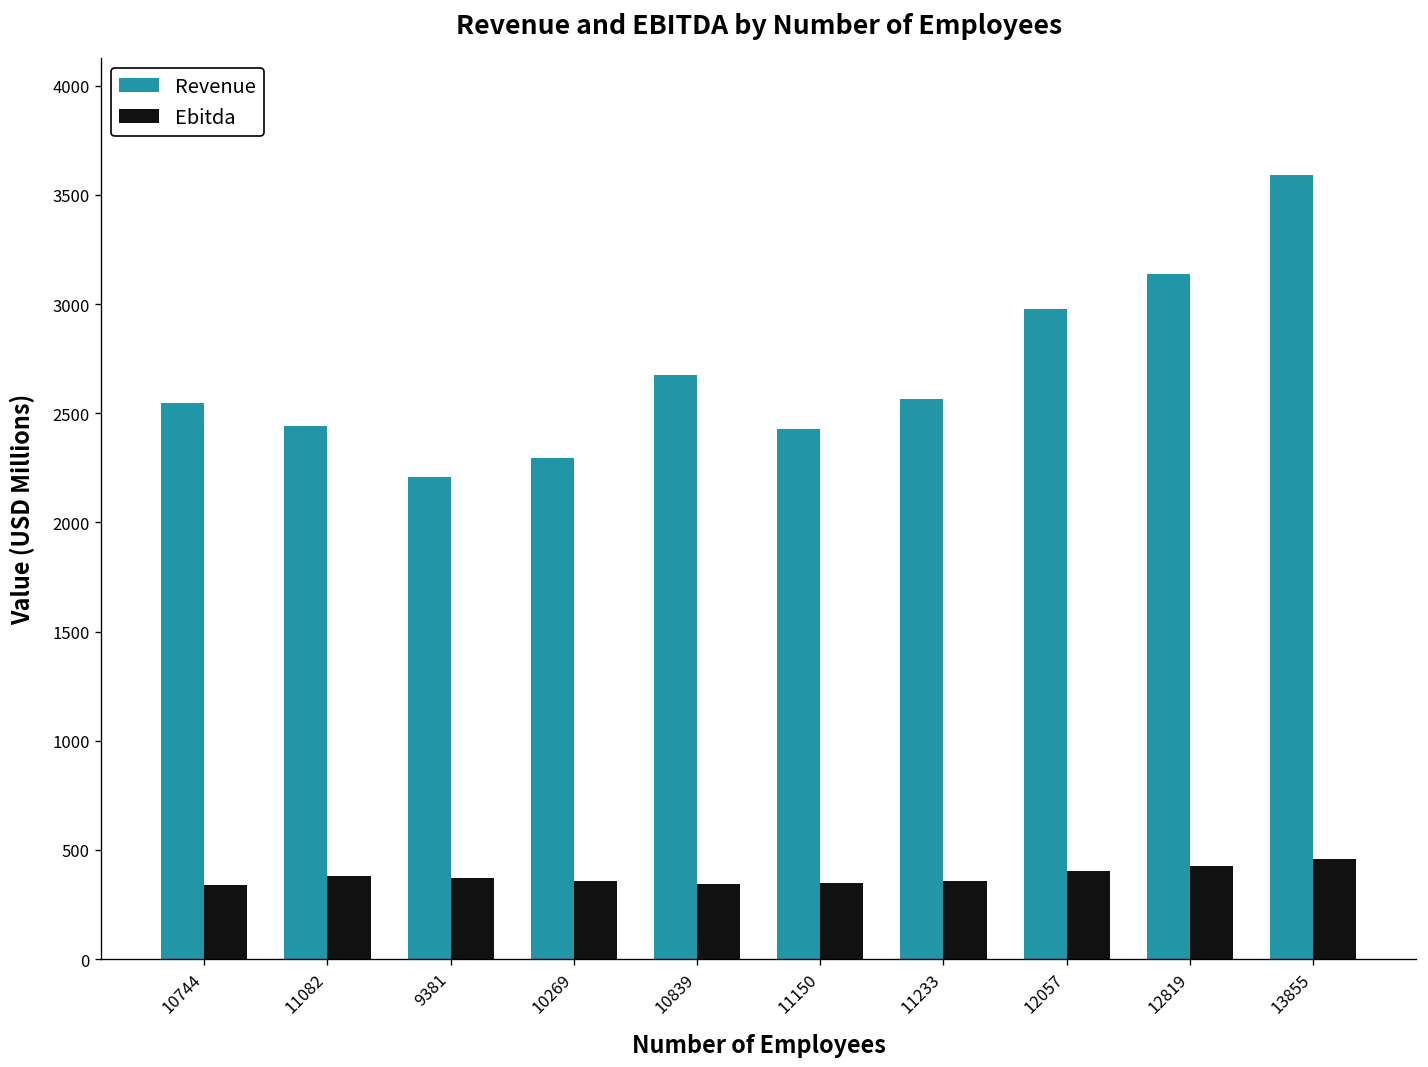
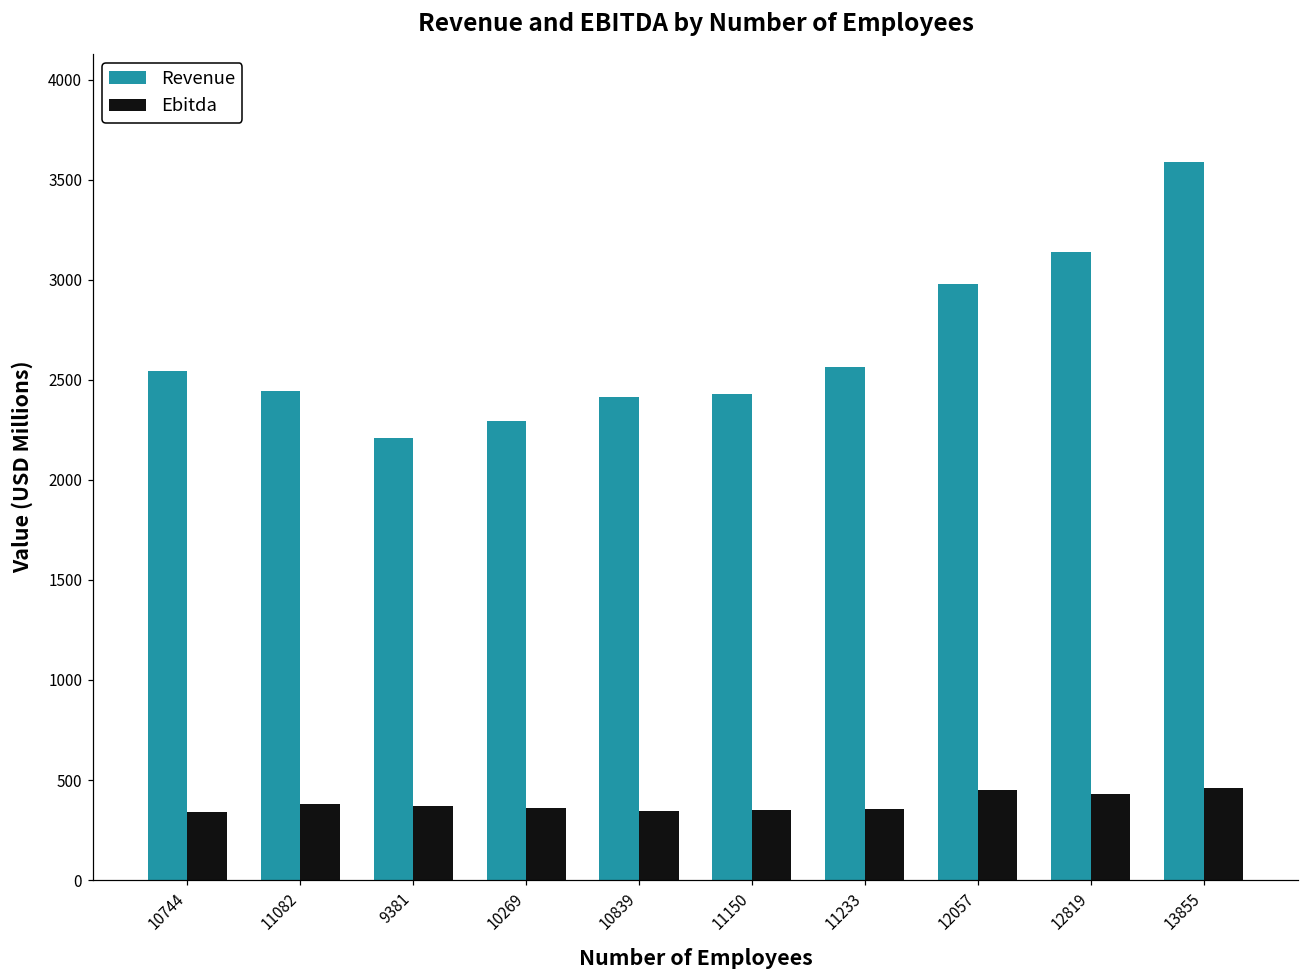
  {
    "Revenue": {
      "10744": 2550,
      "11082": 2440,
      "9381": 2210,
      "10269": 2290,
-     "10839": 2680,
+     "10839": 2410,
      "11150": 2430,
      "11233": 2560,
      "12057": 2980,
      "12819": 3140,
      "13855": 3590
    },
    "Ebitda": {
      "10744": 340,
      "11082": 380,
      "9381": 370,
      "10269": 360,
      "10839": 350,
      "11150": 350,
      "11233": 360,
-     "12057": 400,
+     "12057": 450,
      "12819": 430,
      "13855": 460
    }
  }
